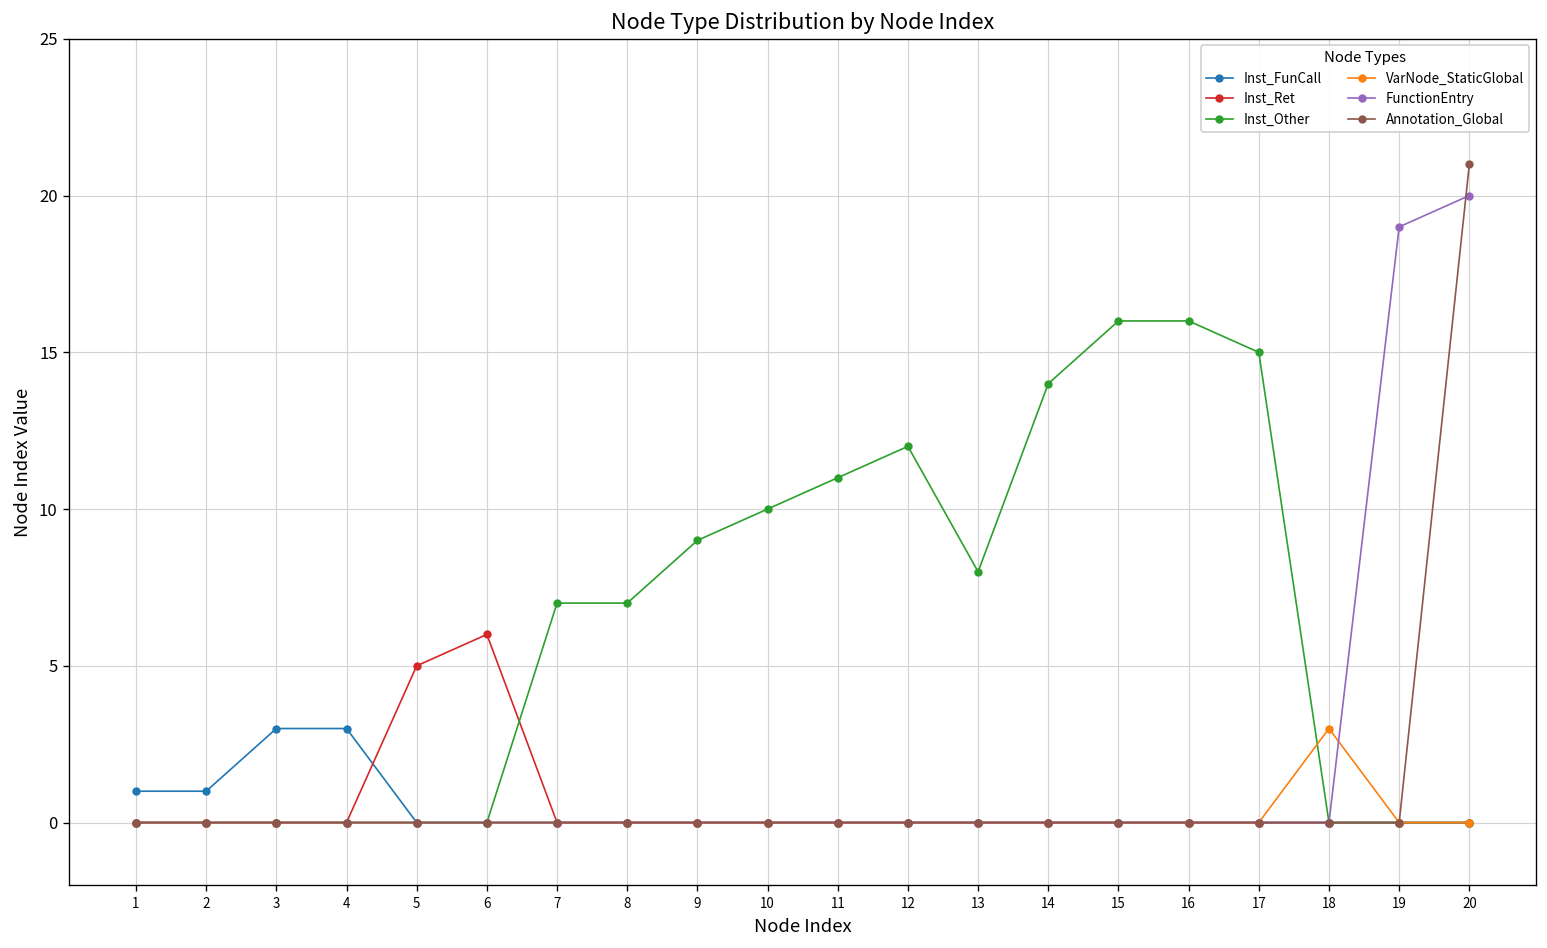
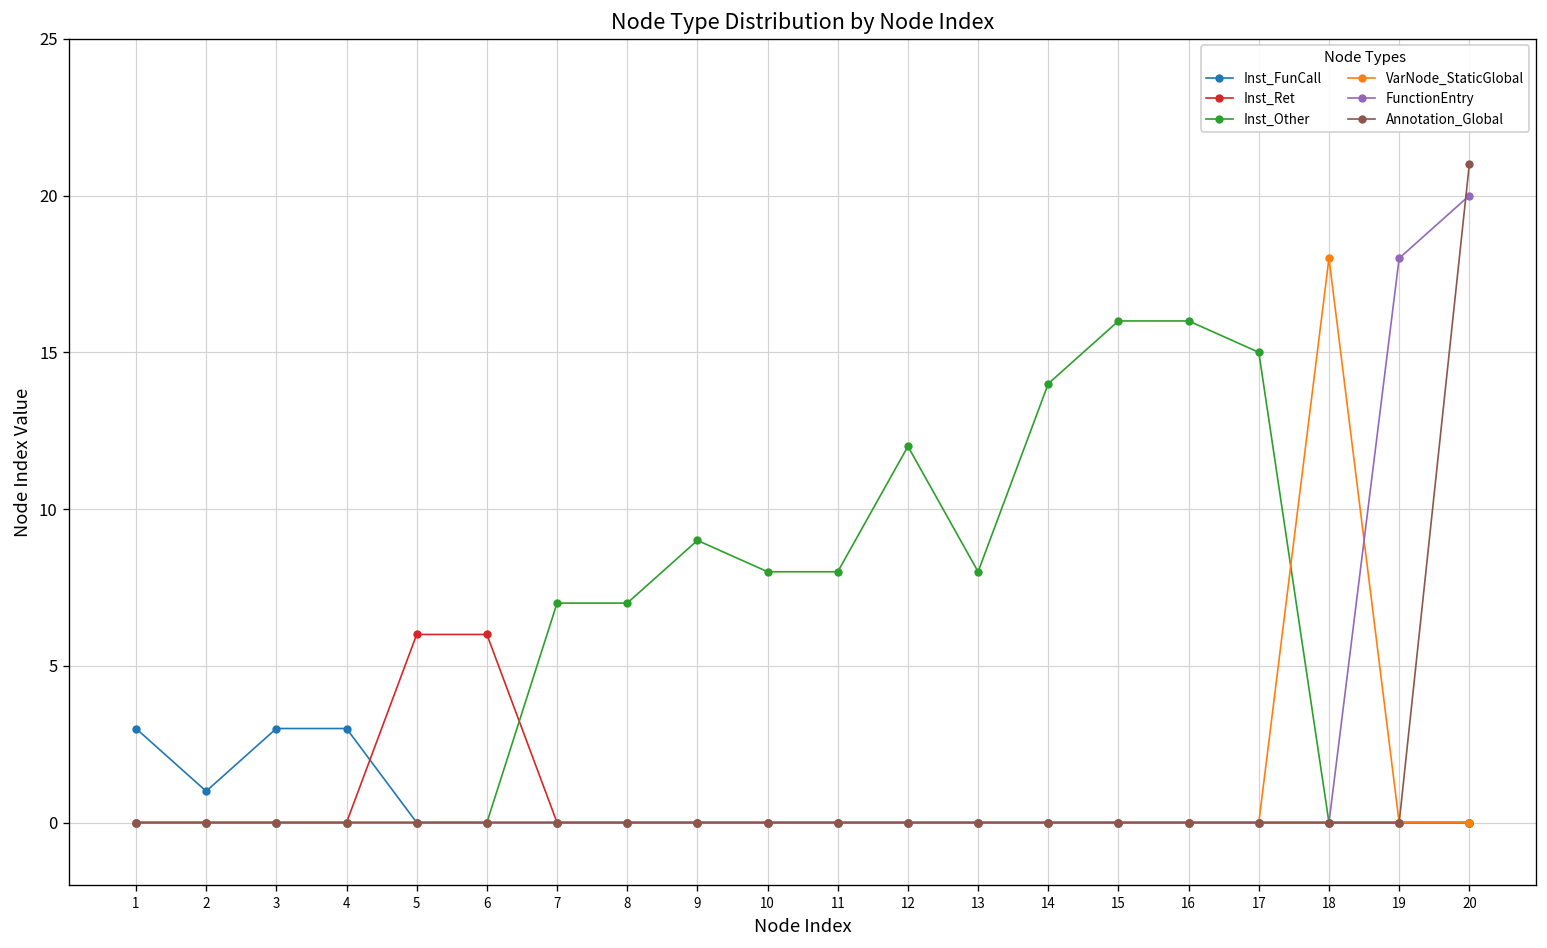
  {
    "Inst_FunCall": {
-     "1": 1,
+     "1": 3,
      "2": 1,
      "3": 3,
      "4": 3
    },
    "Inst_Ret": {
-     "5": 5,
+     "5": 6,
      "6": 6
    },
    "Inst_Other": {
      "7": 7,
      "8": 7,
      "9": 9,
-     "10": 10,
-     "11": 11,
+     "10": 8,
+     "11": 8,
      "12": 12,
      "13": 8,
      "14": 14,
      "15": 16,
      "16": 16,
      "17": 15
    },
    "VarNode_StaticGlobal": {
-     "18": 3
+     "18": 18
    },
    "FunctionEntry": {
-     "19": 19,
+     "19": 18,
      "20": 20
    },
    "Annotation_Global": {
      "20": 21
    }
  }
